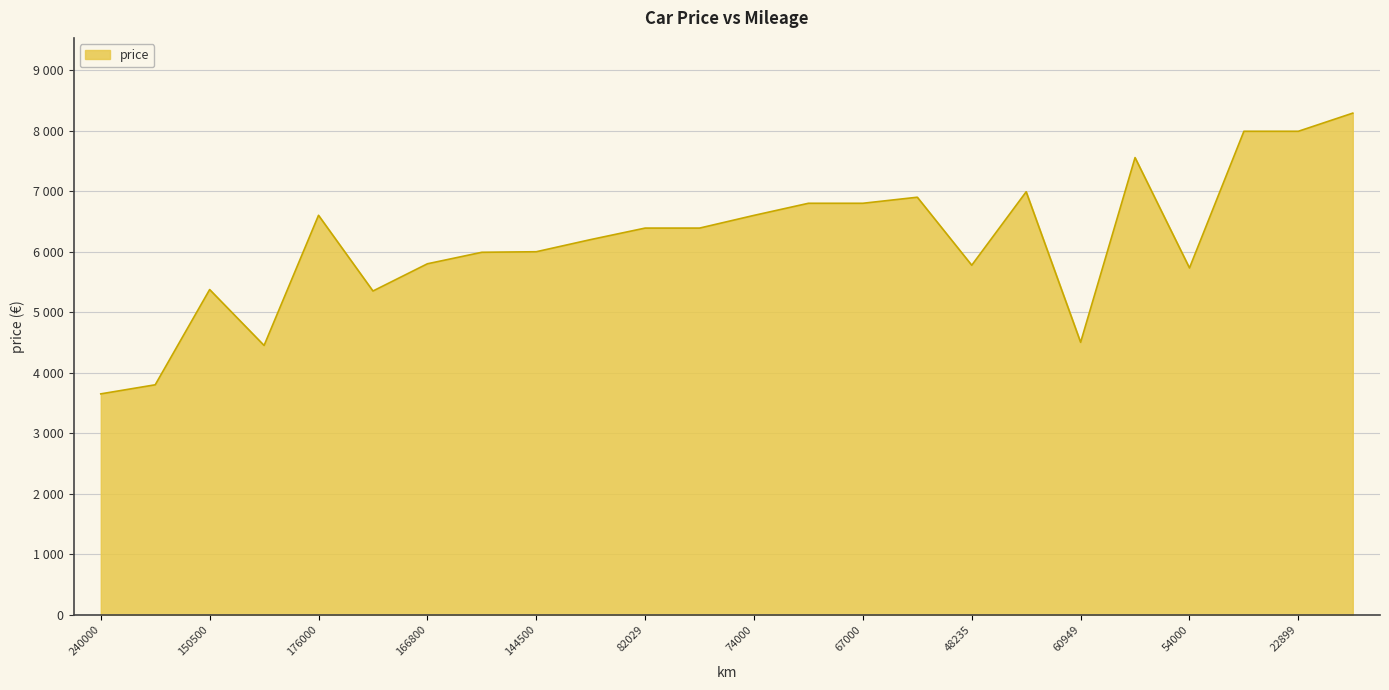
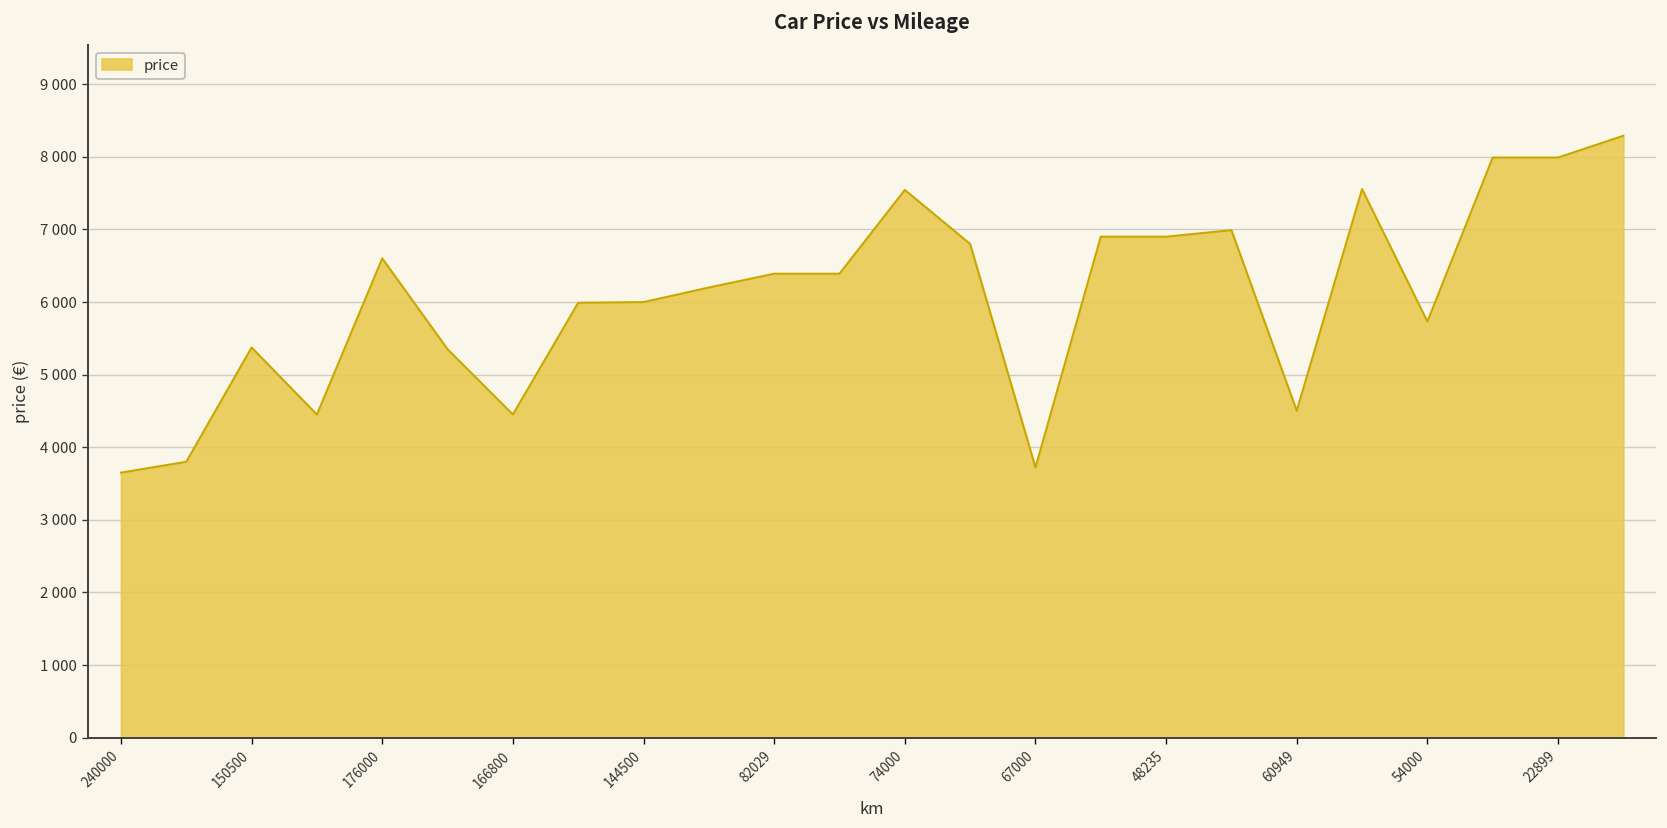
  {
    "240000": 3700,
    "150500": 5400,
    "176000": 6600,
-   "166800": 5800,
+   "166800": 4500,
    "144500": 6000,
    "82029": 6400,
-   "74000": 6600,
-   "67000": 6800,
-   "48235": 5800,
+   "74000": 7500,
+   "67000": 3700,
+   "48235": 6900,
    "60949": 4500,
    "54000": 5700,
    "22899": 8000
  }
